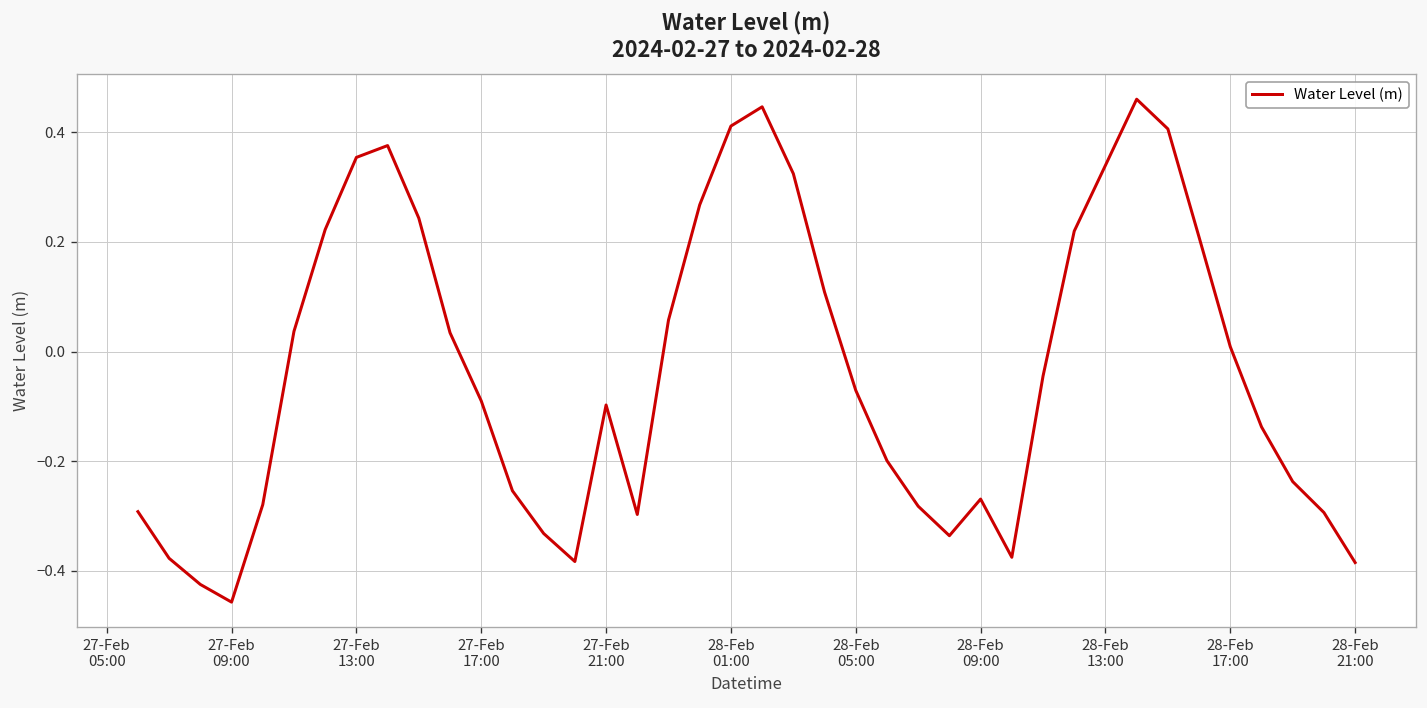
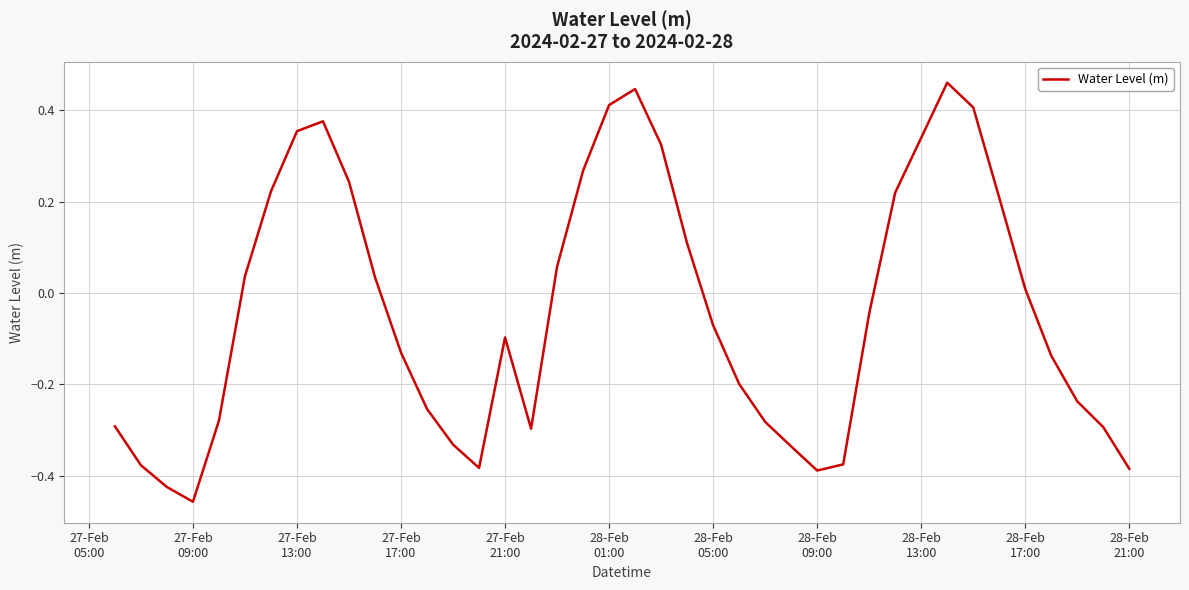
  {
    "27-Feb 09:00": -0.46,
    "27-Feb 13:00": 0.35,
-   "27-Feb 17:00": -0.09,
+   "27-Feb 17:00": -0.13,
    "27-Feb 21:00": -0.10,
    "28-Feb 01:00": 0.41,
    "28-Feb 05:00": -0.07,
-   "28-Feb 09:00": -0.27,
+   "28-Feb 09:00": -0.39,
    "28-Feb 13:00": 0.34,
    "28-Feb 17:00": 0.01,
    "28-Feb 21:00": -0.39
  }
